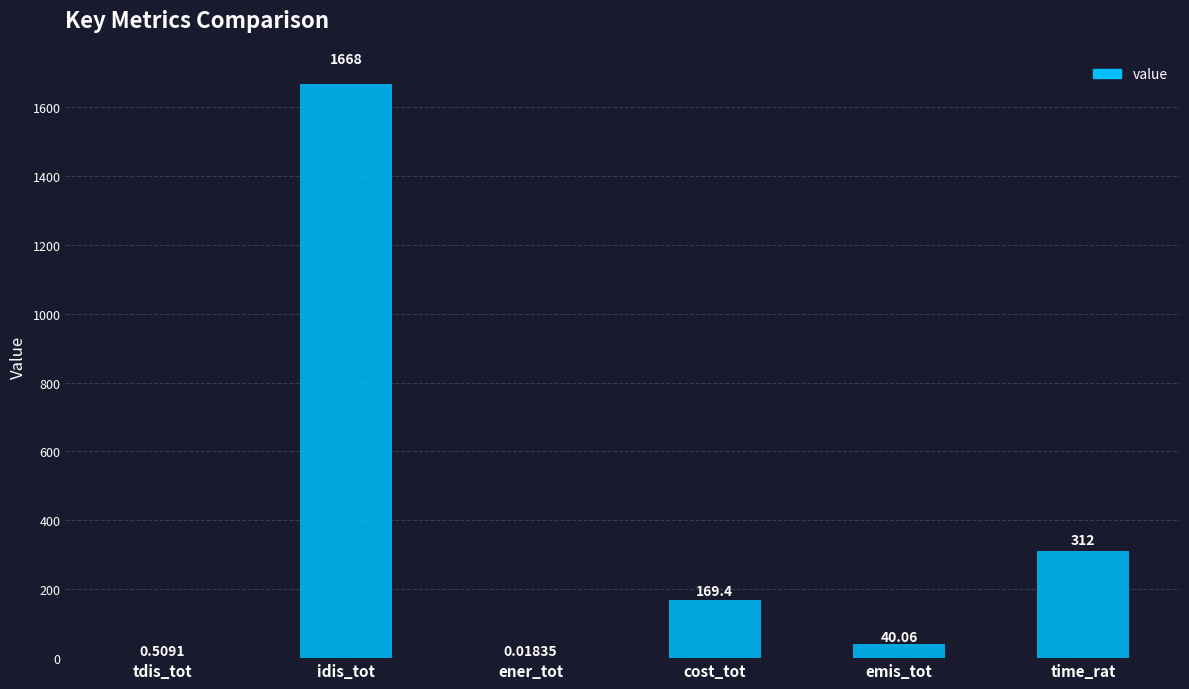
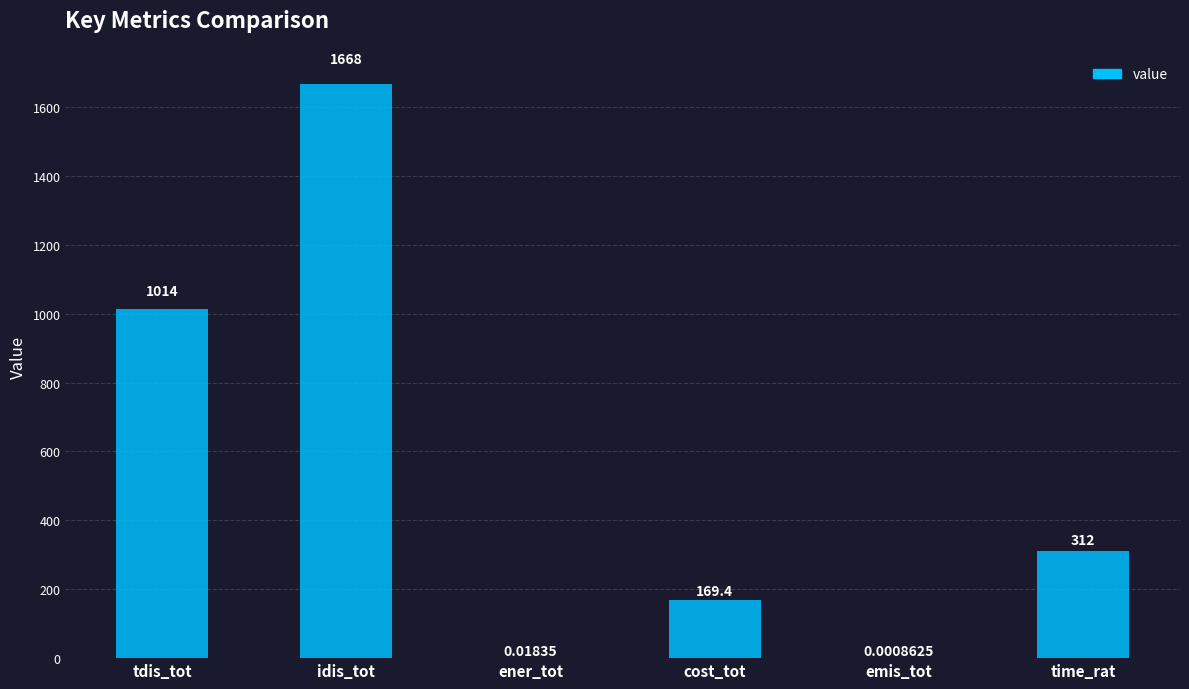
  {
-   "tdis_tot": 0.5091,
+   "tdis_tot": 1014,
    "idis_tot": 1668,
    "ener_tot": 0.01835,
    "cost_tot": 169.4,
-   "emis_tot": 40.06,
+   "emis_tot": 0.0008625,
    "time_rat": 312
  }
